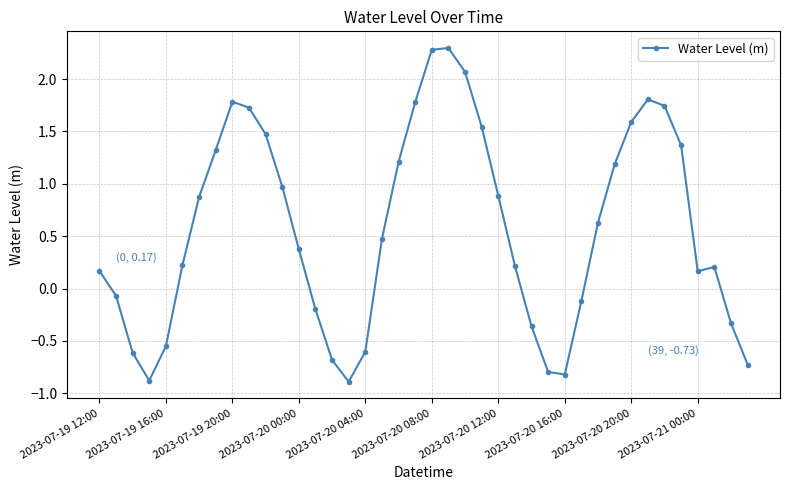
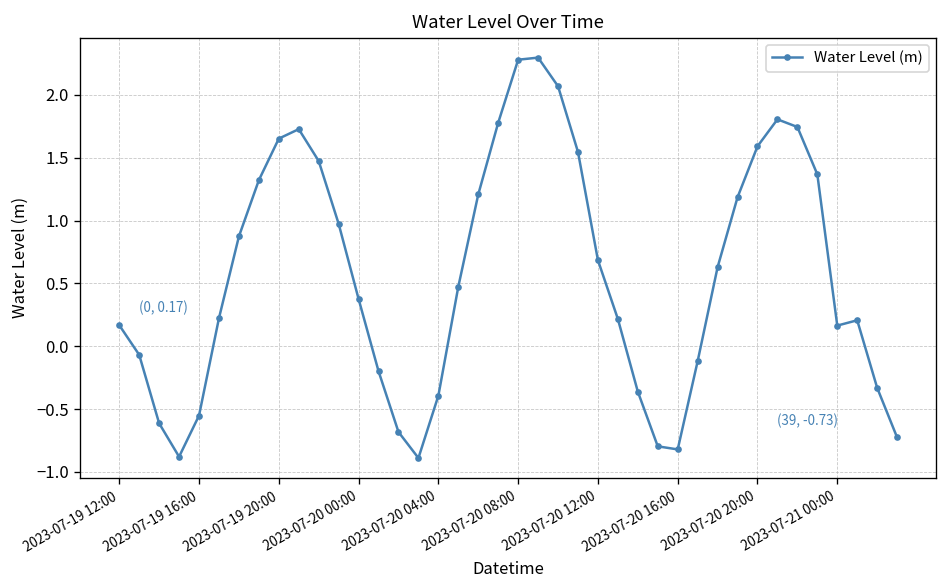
  {
    "2023-07-19 16:00": -0.55,
-   "2023-07-19 20:00": 1.78,
+   "2023-07-19 20:00": 1.65,
    "2023-07-20 00:00": 0.38,
-   "2023-07-20 04:00": -0.60,
+   "2023-07-20 04:00": -0.39,
    "2023-07-20 08:00": 2.28,
-   "2023-07-20 12:00": 0.89,
+   "2023-07-20 12:00": 0.69,
    "2023-07-20 16:00": -0.82,
    "2023-07-20 20:00": 1.59,
    "2023-07-21 00:00": 0.16
  }
